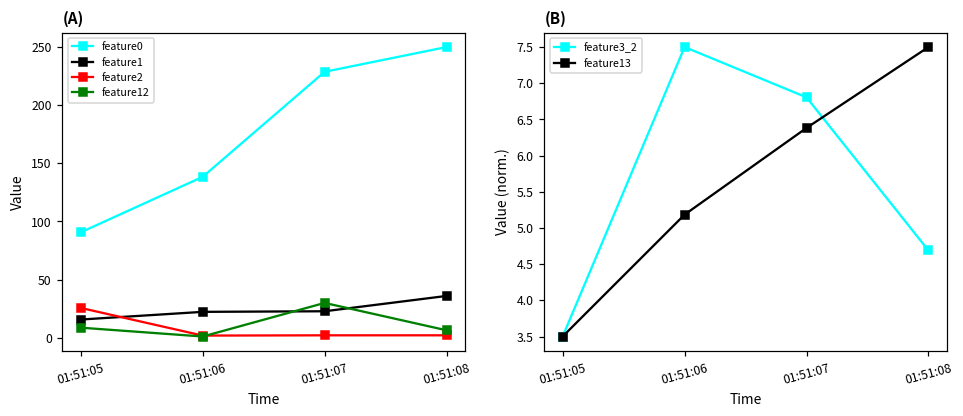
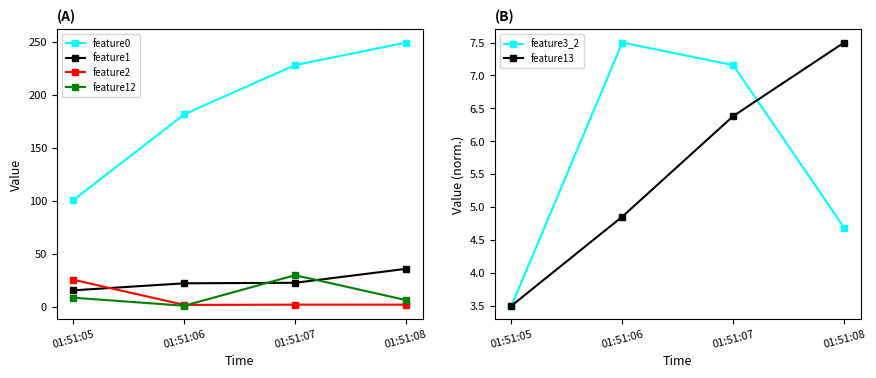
  {
    "(A)": {
      "feature0": {
-       "01:51:05": 91,
-       "01:51:06": 138,
+       "01:51:05": 101,
+       "01:51:06": 182,
        "01:51:07": 228,
        "01:51:08": 250
      },
      "feature1": {
        "01:51:05": 16,
        "01:51:06": 22,
        "01:51:07": 23,
        "01:51:08": 36
      },
      "feature2": {
        "01:51:05": 26,
        "01:51:07": 2,
        "01:51:08": 2
      },
      "feature12": {
        "01:51:05": 9,
        "01:51:07": 30,
        "01:51:08": 6
      }
    },
    "(B)": {
      "feature3_2": {
        "01:51:06": 7.5,
-       "01:51:07": 6.8,
+       "01:51:07": 7.2,
        "01:51:08": 4.7
      },
      "feature13": {
-       "01:51:06": 5.2,
+       "01:51:06": 4.9,
        "01:51:07": 6.4,
        "01:51:08": 7.5
      }
    }
  }
